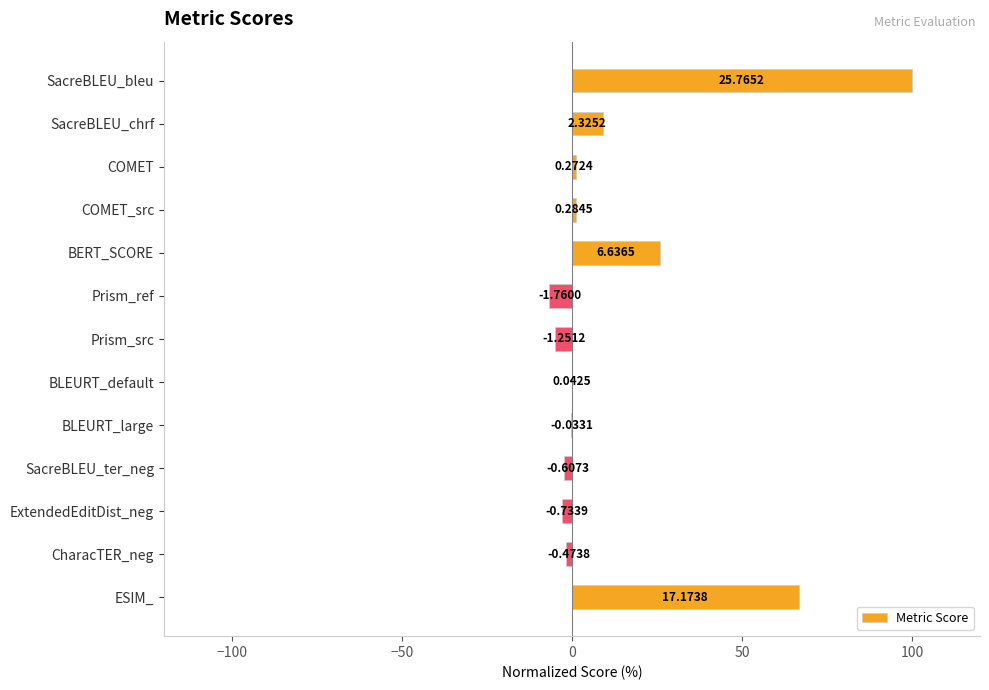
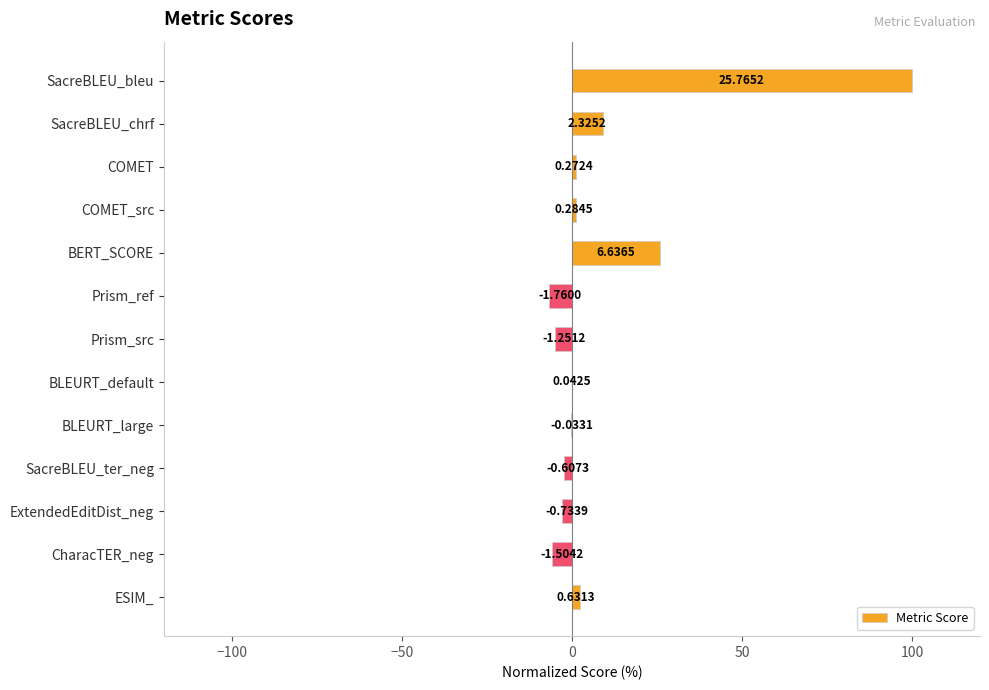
  {
-   "CharacTER_neg": -0.4738,
-   "ESIM_": 17.1738
+   "CharacTER_neg": -1.5042,
+   "ESIM_": 0.6313
  }
